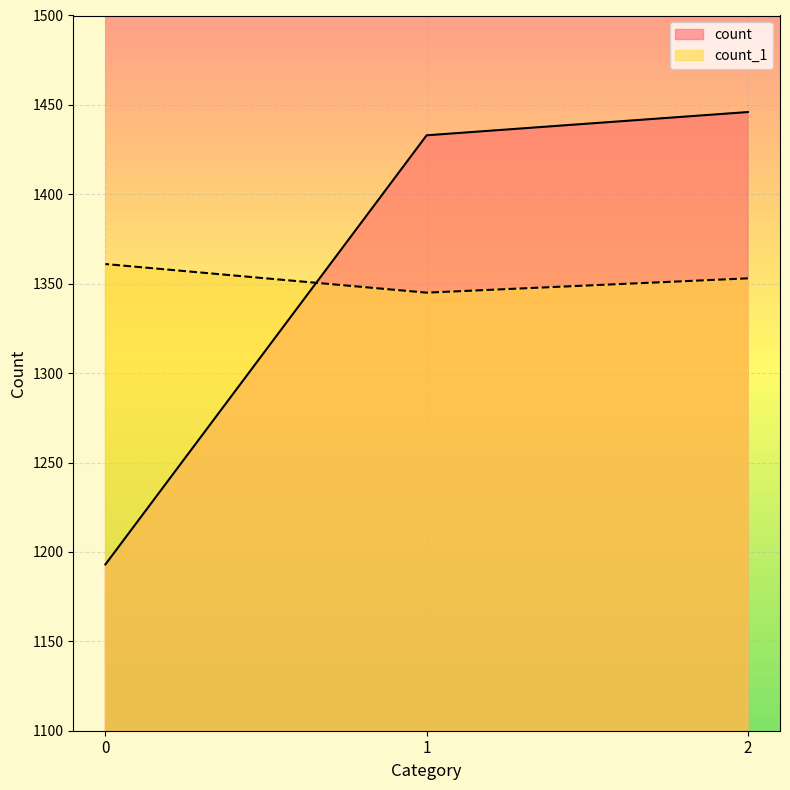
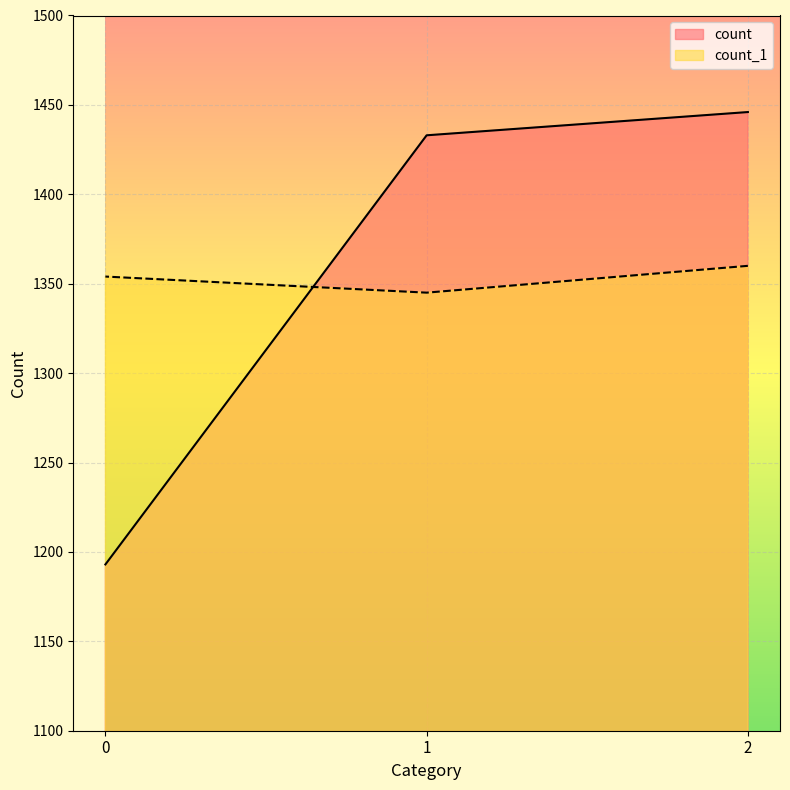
  {
    "count": {
      "0": 1193,
      "1": 1433,
      "2": 1446
    },
    "count_1": {
-     "0": 1361,
+     "0": 1354,
      "1": 1345,
-     "2": 1353
+     "2": 1360
    }
  }
